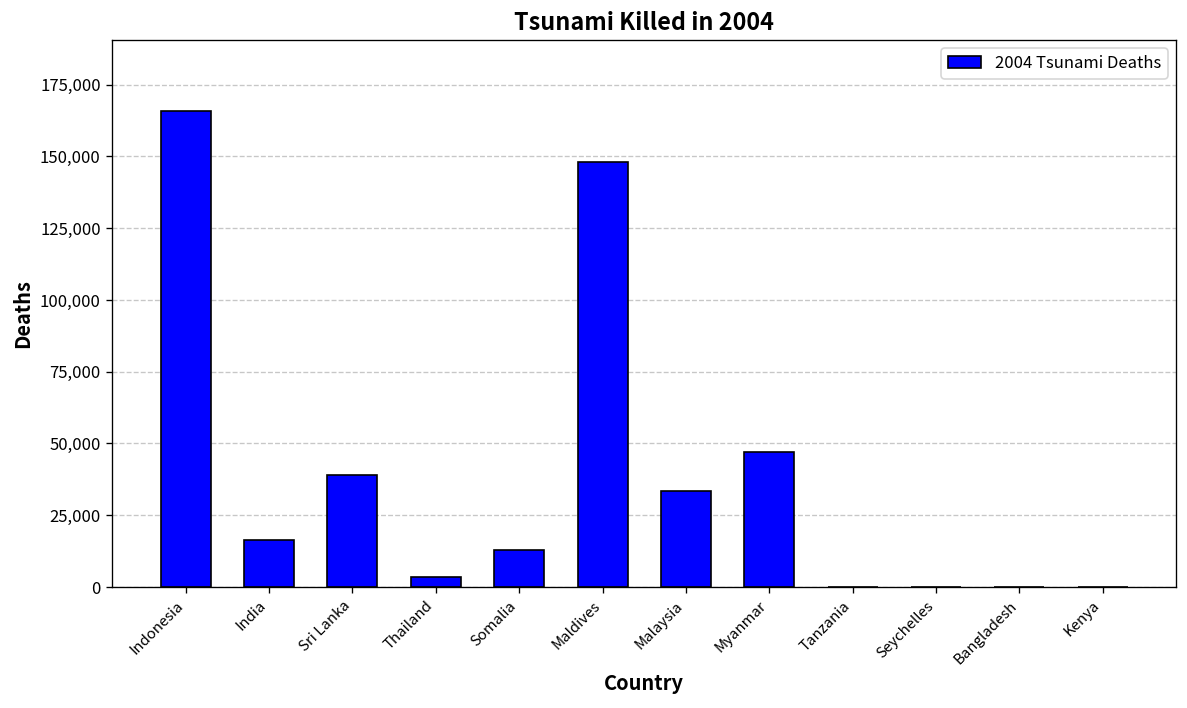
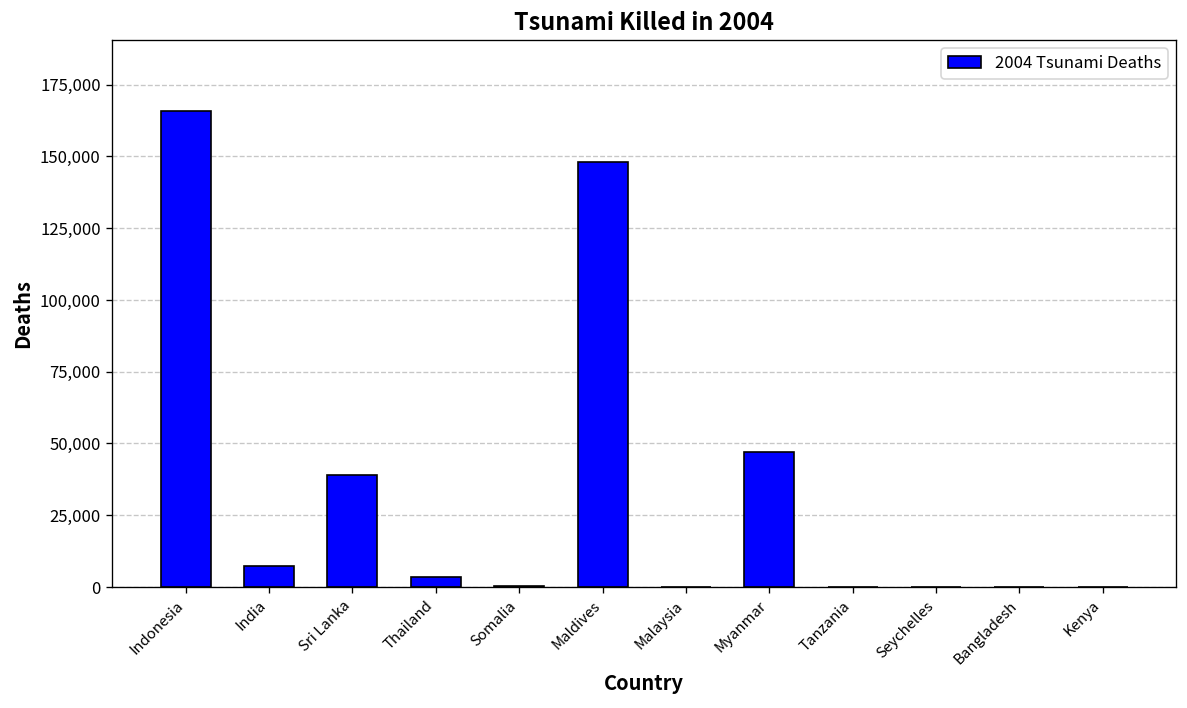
  {
    "Indonesia": "166,000",
-   "India": "16,000",
+   "India": "7,000",
    "Sri Lanka": "39,000",
    "Thailand": "3,000",
-   "Somalia": "13,000",
+   "Somalia": "0",
    "Maldives": "148,000",
-   "Malaysia": "33,000",
+   "Malaysia": "0",
    "Myanmar": "47,000"
  }
